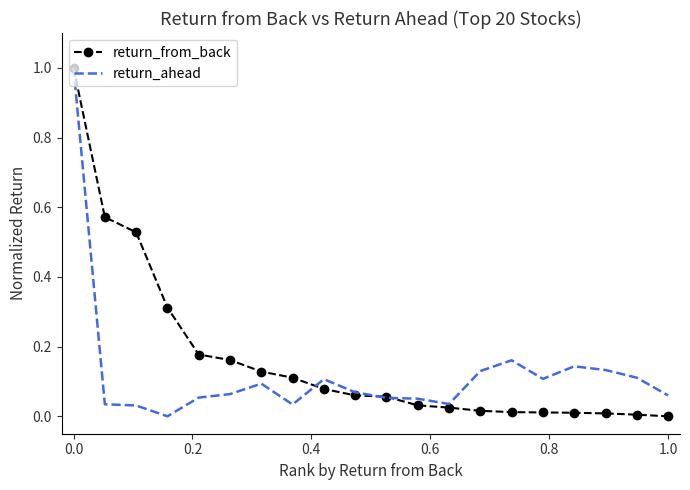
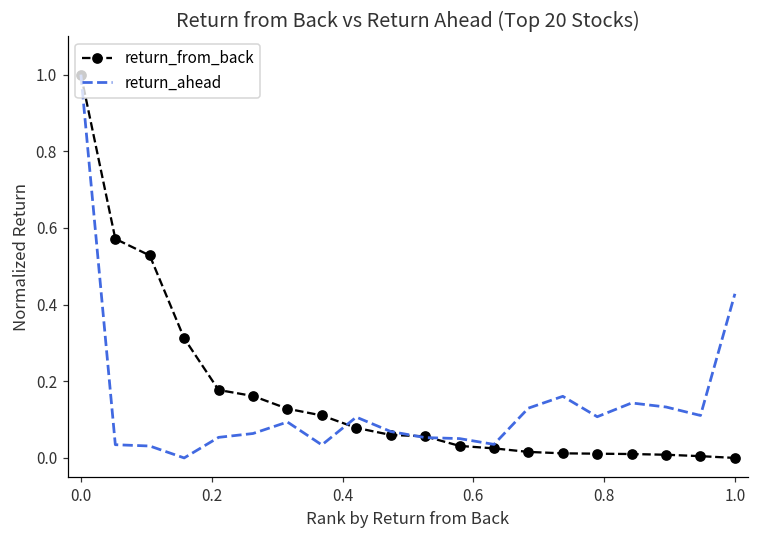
  {
    "return_from_back": {
      "1.0": 0.00
    },
    "return_ahead": {
-     "1.0": 0.06
+     "1.0": 0.43
    }
  }
